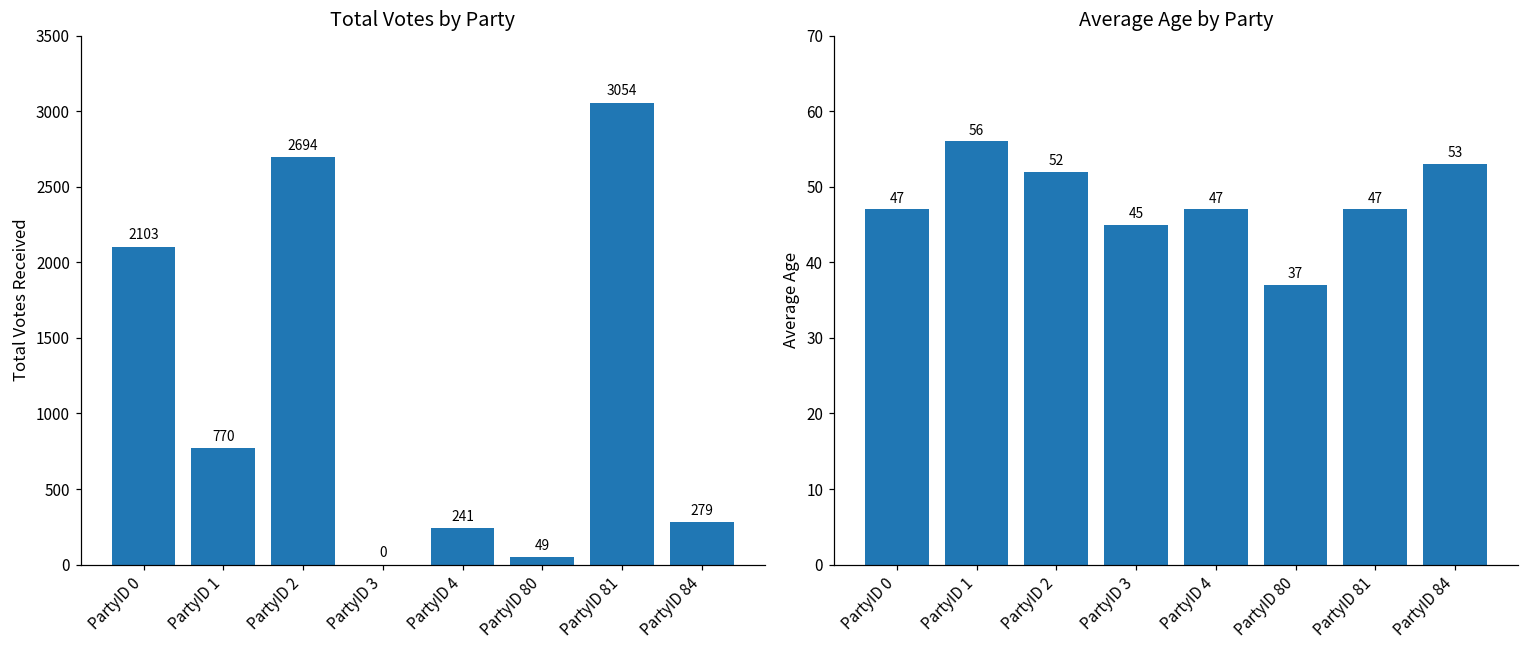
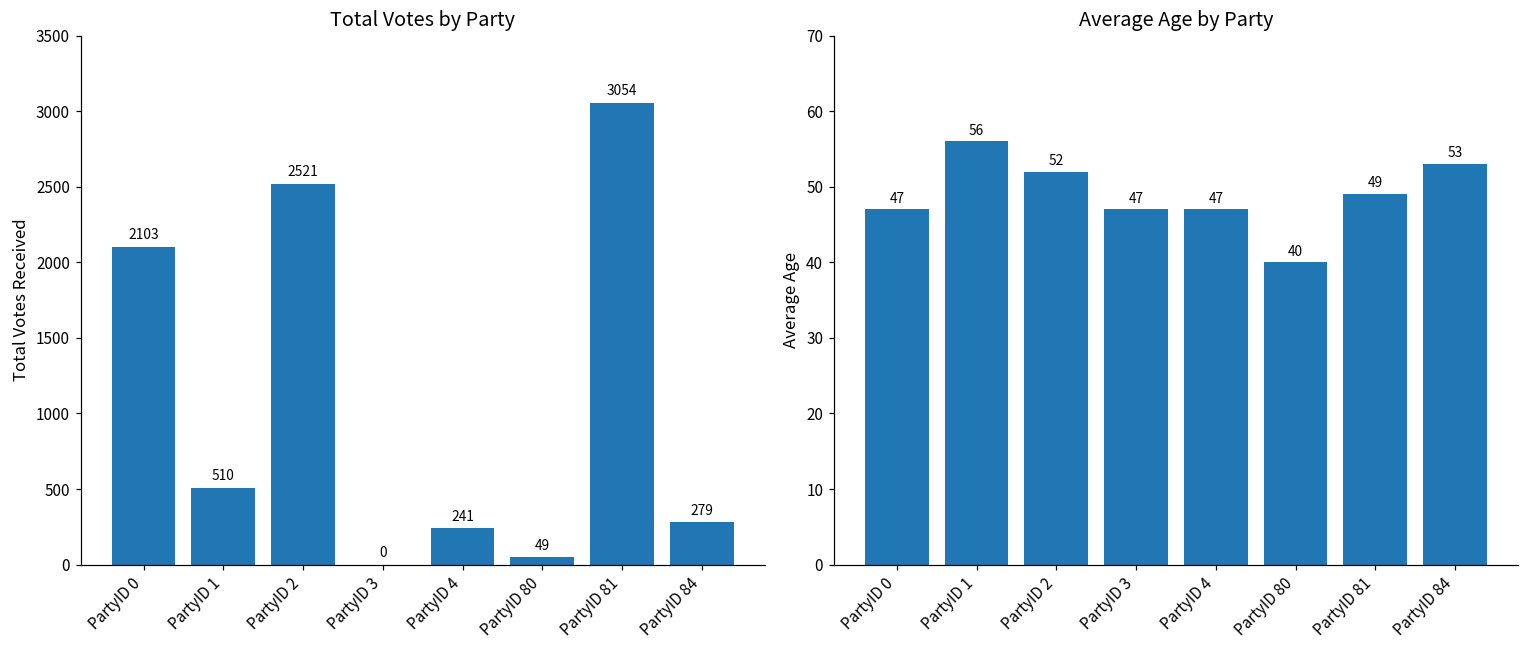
  {
    "Total Votes by Party": {
      "PartyID 0": 2103,
-     "PartyID 1": 770,
-     "PartyID 2": 2694,
+     "PartyID 1": 510,
+     "PartyID 2": 2521,
      "PartyID 3": 0,
      "PartyID 4": 241,
      "PartyID 80": 49,
      "PartyID 81": 3054,
      "PartyID 84": 279
    },
    "Average Age by Party": {
      "PartyID 0": 47,
      "PartyID 1": 56,
      "PartyID 2": 52,
-     "PartyID 3": 45,
+     "PartyID 3": 47,
      "PartyID 4": 47,
-     "PartyID 80": 37,
-     "PartyID 81": 47,
+     "PartyID 80": 40,
+     "PartyID 81": 49,
      "PartyID 84": 53
    }
  }
